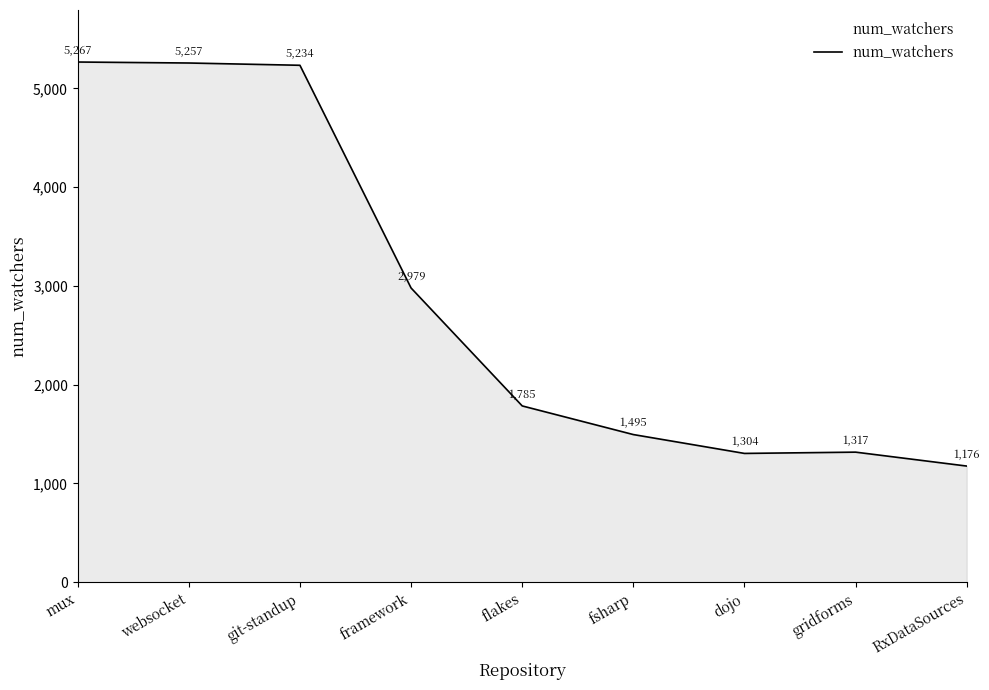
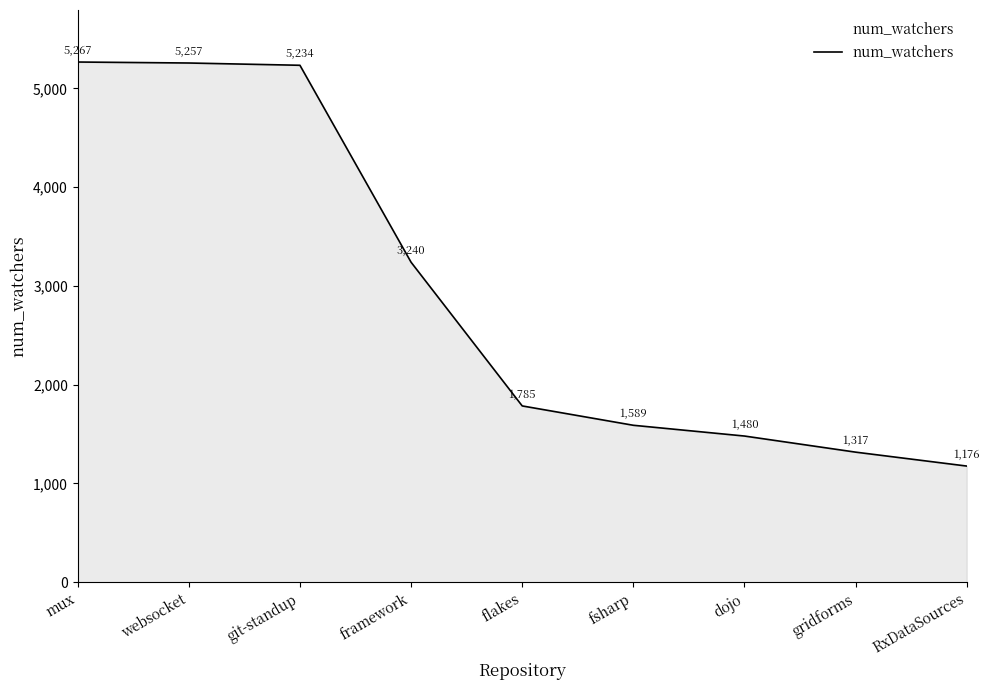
  {
    "mux": "5,267",
    "websocket": "5,257",
    "git-standup": "5,234",
-   "framework": "2,979",
+   "framework": "3,240",
    "flakes": "1,785",
-   "fsharp": "1,495",
-   "dojo": "1,304",
+   "fsharp": "1,589",
+   "dojo": "1,480",
    "gridforms": "1,317",
    "RxDataSources": "1,176"
  }
